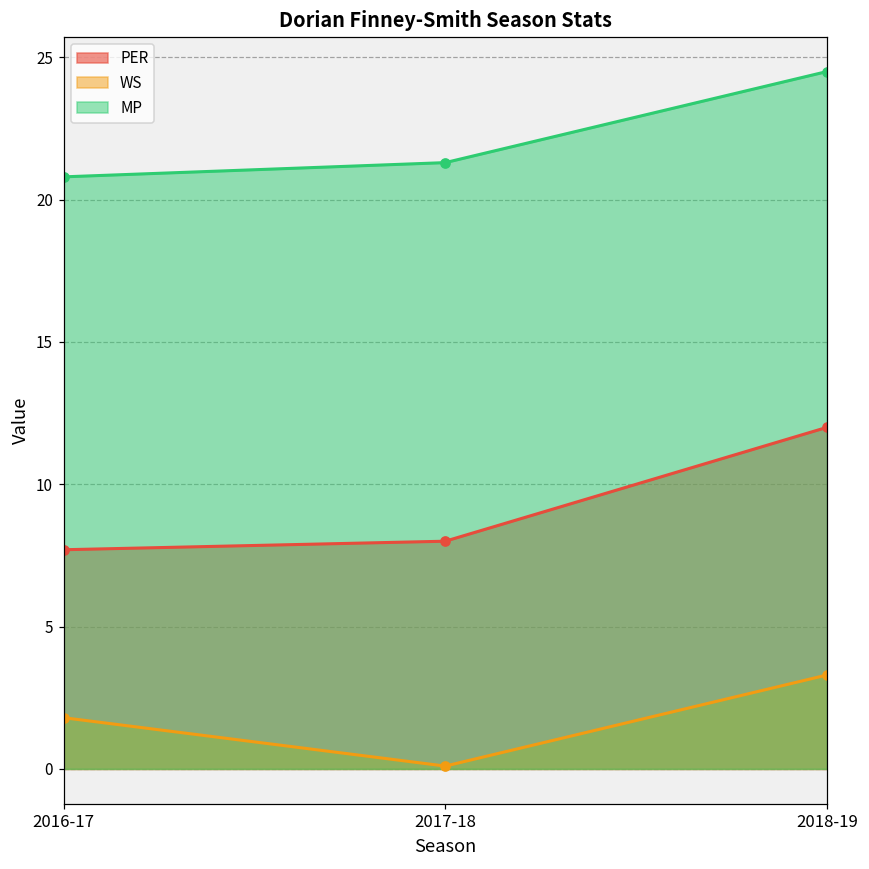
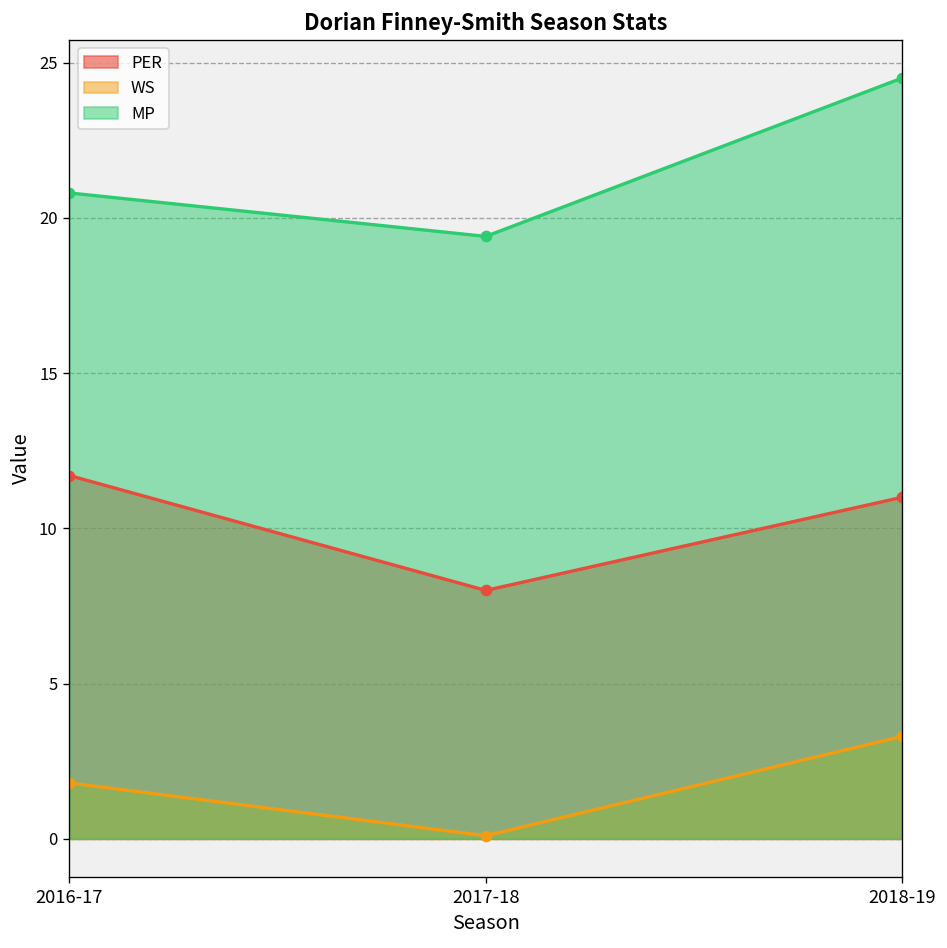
  {
    "PER": {
-     "2016-17": 7.7,
+     "2016-17": 11.7,
      "2017-18": 8.0,
-     "2018-19": 12
+     "2018-19": 11
    },
    "WS": {
      "2016-17": 1.8,
      "2017-18": 0.1,
      "2018-19": 3.3
    },
    "MP": {
      "2016-17": 20.8,
-     "2017-18": 21.3,
+     "2017-18": 19.4,
      "2018-19": 24.5
    }
  }
